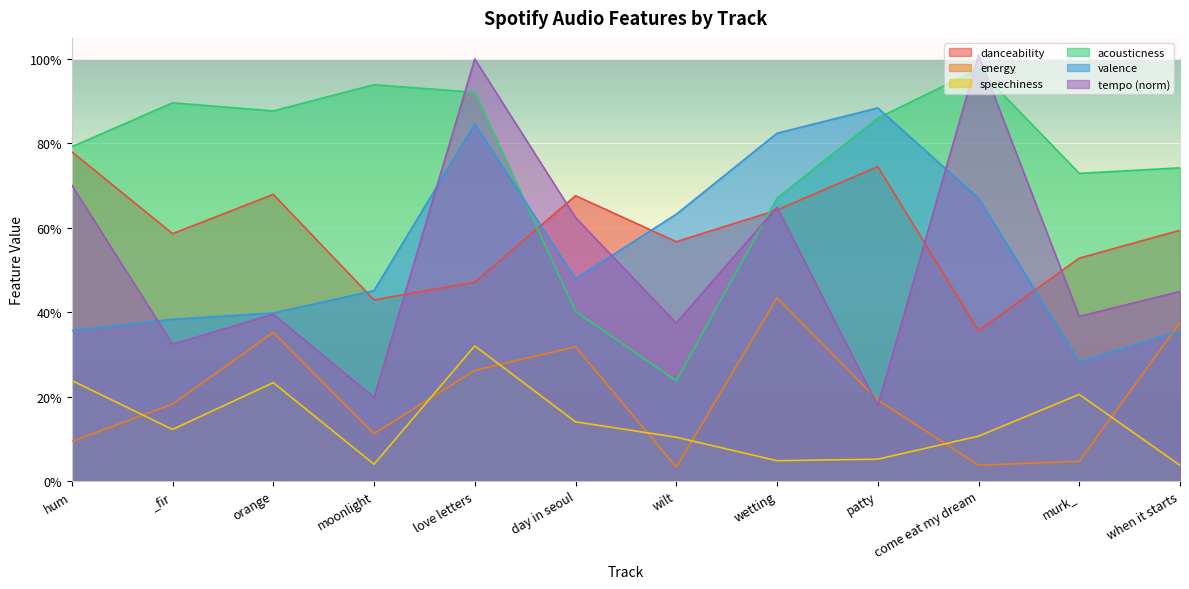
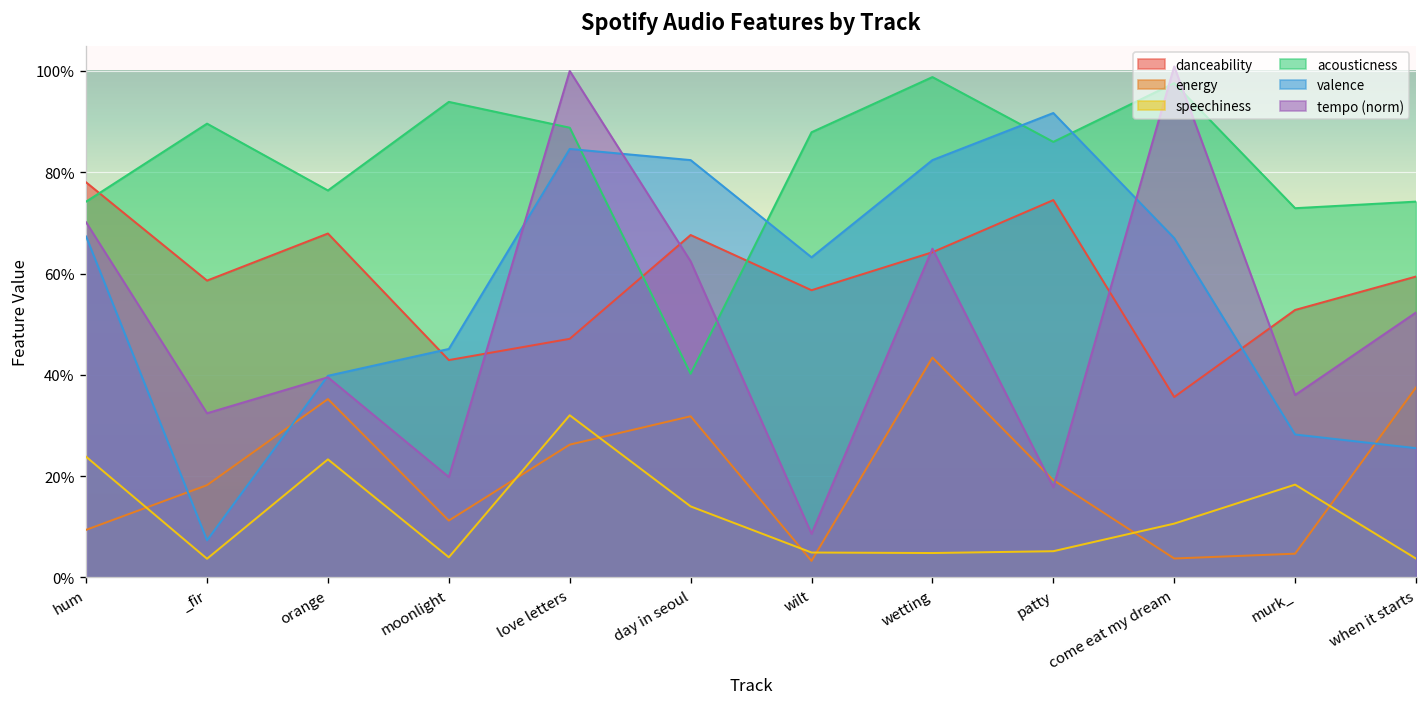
  {
    "speechiness": {
      "hum": "24%",
-     "_fir": "12%",
+     "_fir": "4%",
      "orange": "23%",
      "moonlight": "4%",
      "love letters": "32%",
      "day in seoul": "14%",
-     "wilt": "10%",
+     "wilt": "5%",
      "wetting": "5%",
      "patty": "5%",
      "come eat my dream": "11%",
-     "murk_": "21%",
+     "murk_": "18%",
      "when it starts": "4%"
    },
    "acousticness": {
-     "hum": "79%",
+     "hum": "74%",
      "_fir": "90%",
-     "orange": "88%",
+     "orange": "76%",
      "moonlight": "94%",
-     "love letters": "92%",
+     "love letters": "89%",
      "day in seoul": "40%",
-     "wilt": "24%",
-     "wetting": "67%",
+     "wilt": "88%",
+     "wetting": "99%",
      "patty": "86%",
      "murk_": "73%",
      "when it starts": "74%"
    },
    "valence": {
-     "hum": "36%",
-     "_fir": "38%",
+     "hum": "67%",
+     "_fir": "7%",
      "moonlight": "45%",
      "love letters": "85%",
-     "day in seoul": "48%",
+     "day in seoul": "82%",
      "wilt": "63%",
      "wetting": "82%",
-     "patty": "88%",
+     "patty": "92%",
      "come eat my dream": "67%",
      "murk_": "28%",
-     "when it starts": "36%"
+     "when it starts": "26%"
    },
    "tempo (norm)": {
      "hum": "70%",
      "_fir": "32%",
      "moonlight": "20%",
      "love letters": "100%",
      "day in seoul": "62%",
-     "wilt": "37%",
+     "wilt": "9%",
      "wetting": "65%",
      "patty": "18%",
-     "murk_": "39%",
-     "when it starts": "45%"
+     "murk_": "36%",
+     "when it starts": "52%"
    }
  }
